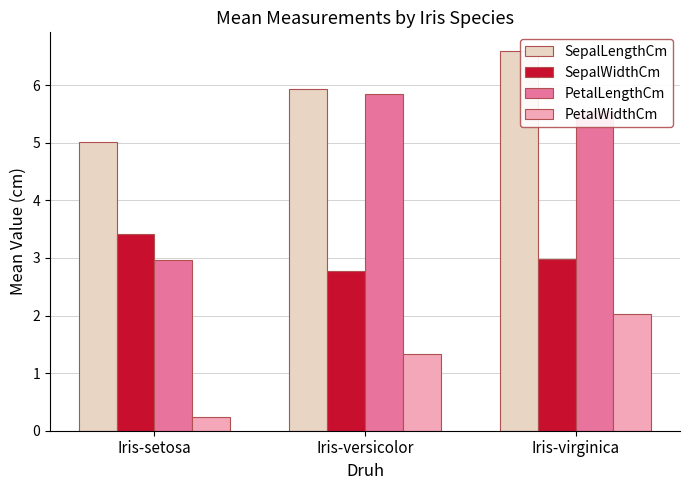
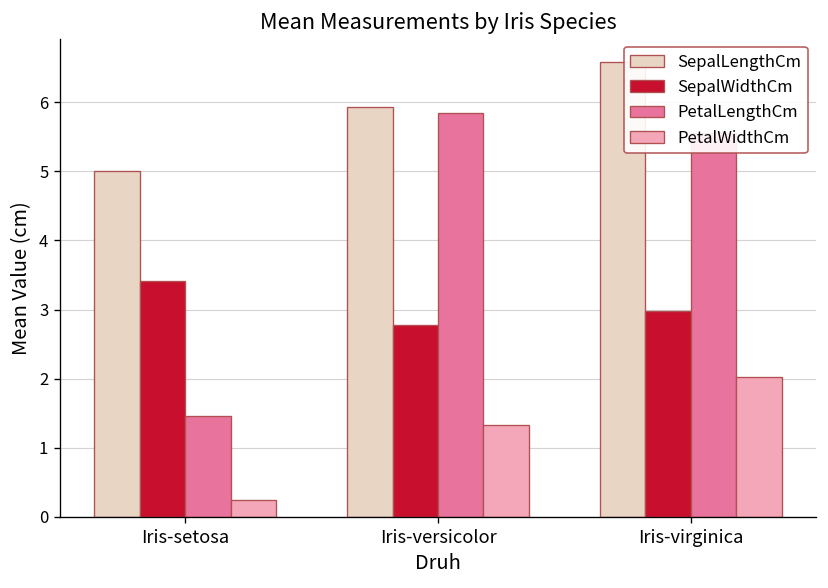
  {
    "SepalWidthCm": {
      "Iris-setosa": 3.4,
      "Iris-versicolor": 2.8,
      "Iris-virginica": 3.0
    },
    "PetalLengthCm": {
-     "Iris-setosa": 3.0,
+     "Iris-setosa": 1.5,
      "Iris-versicolor": 5.8
    }
  }
